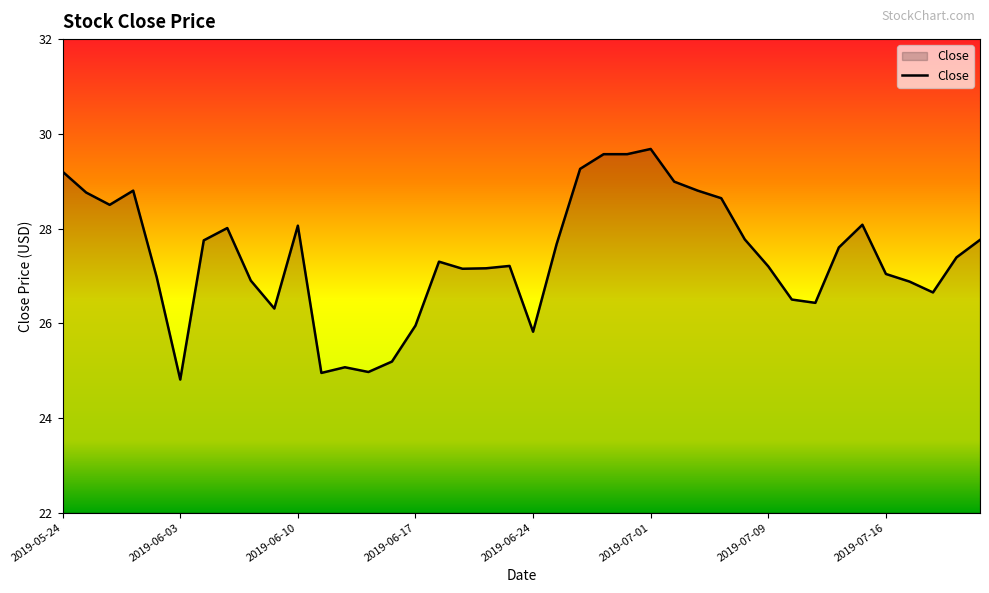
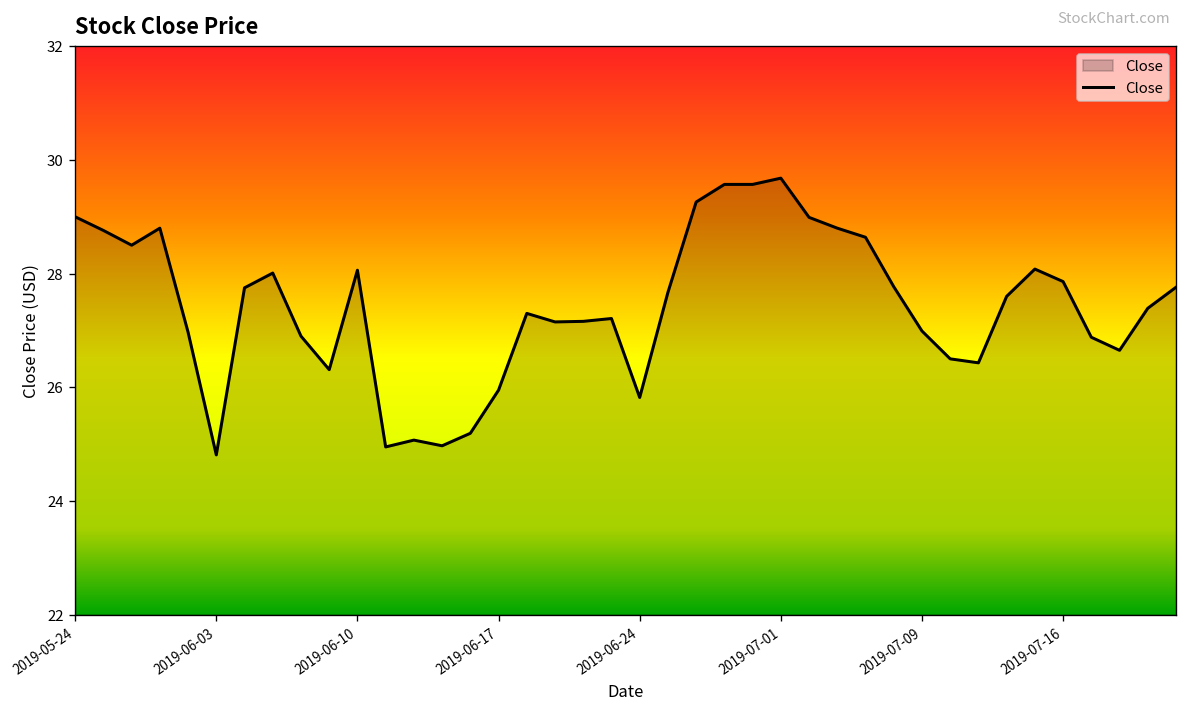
  {
-   "2019-05-24": 29.2,
+   "2019-05-24": 29.0,
    "2019-06-03": 24.8,
    "2019-06-10": 28.1,
    "2019-06-17": 26.0,
    "2019-06-24": 25.8,
    "2019-07-01": 29.7,
-   "2019-07-09": 27.2,
-   "2019-07-16": 27.0
+   "2019-07-09": 27.0,
+   "2019-07-16": 27.9
  }
